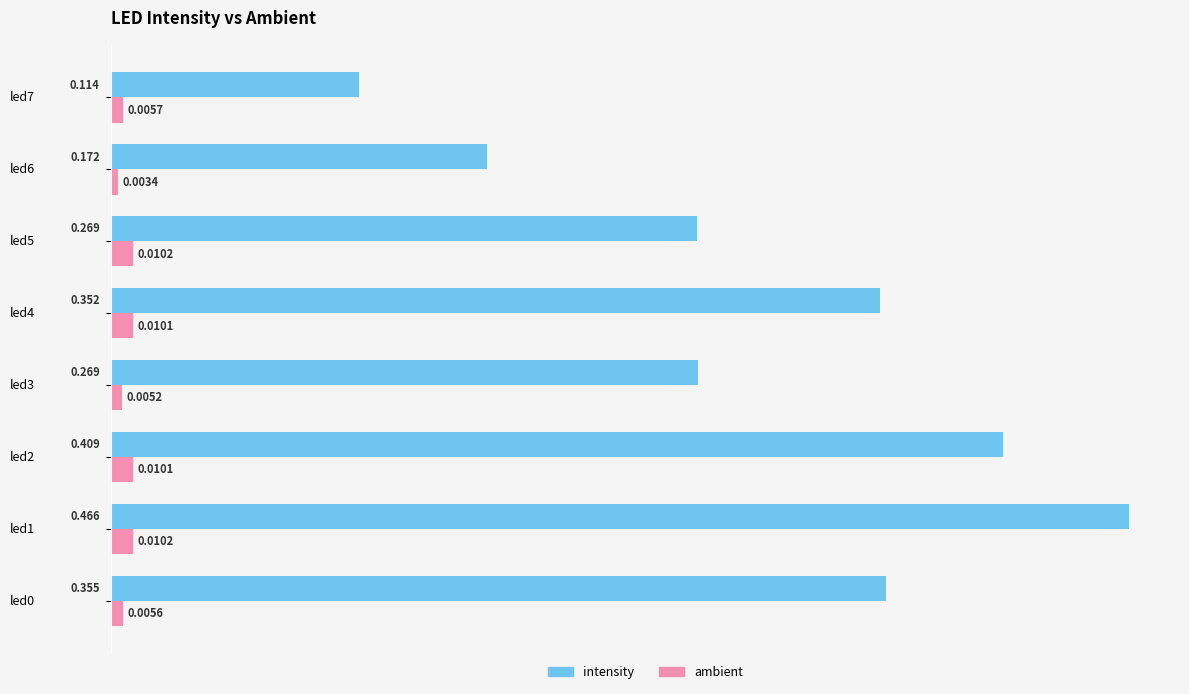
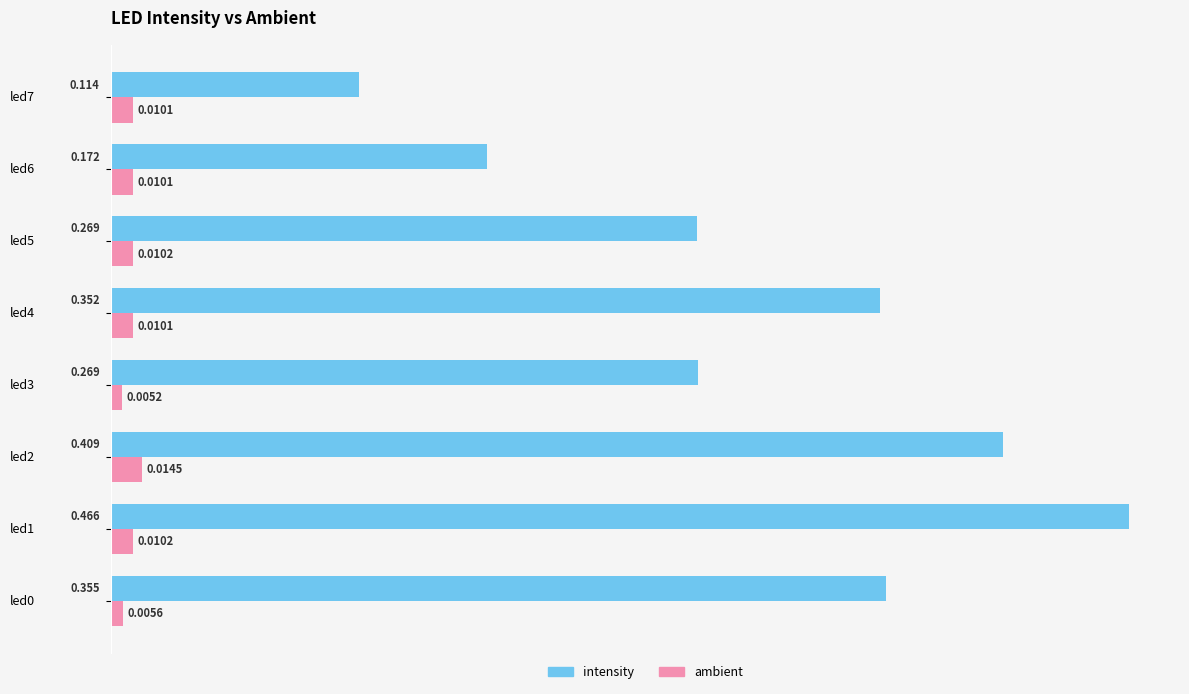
  {
    "ambient": {
-     "led7": 0.0057,
-     "led6": 0.0034,
+     "led7": 0.0101,
+     "led6": 0.0101,
      "led5": 0.0102,
      "led4": 0.0101,
      "led3": 0.0052,
-     "led2": 0.0101,
+     "led2": 0.0145,
      "led1": 0.0102,
      "led0": 0.0056
    }
  }
